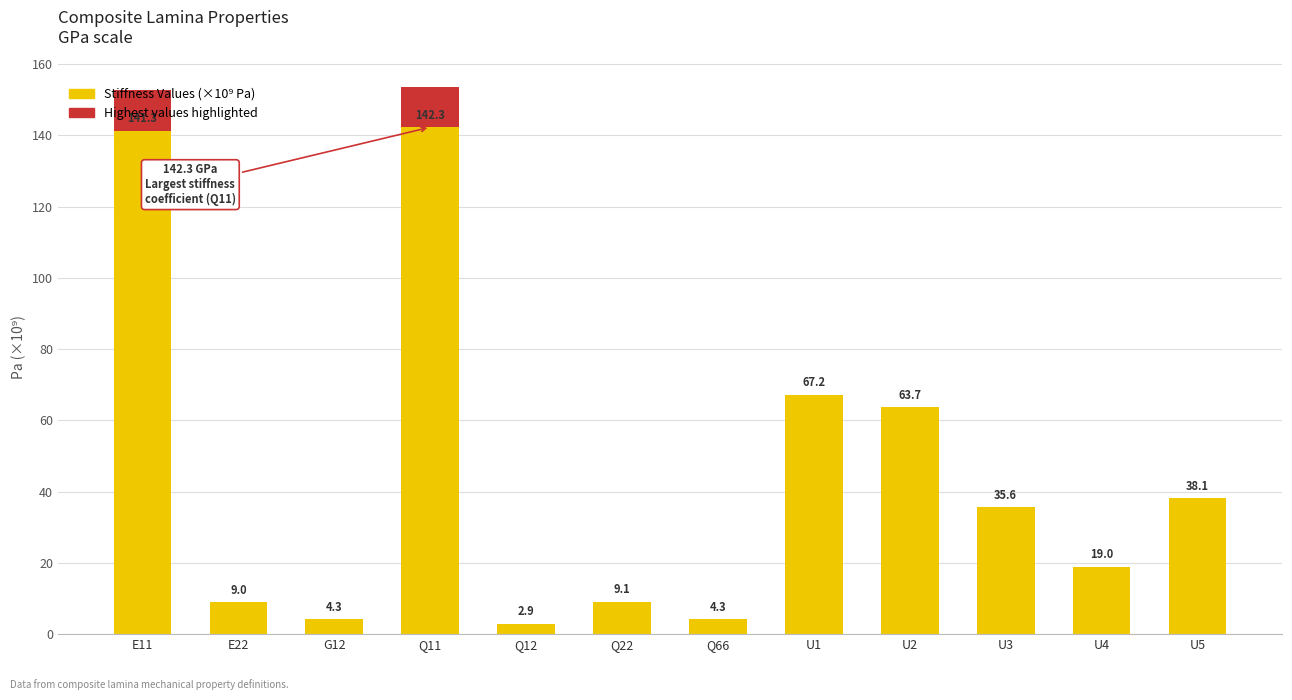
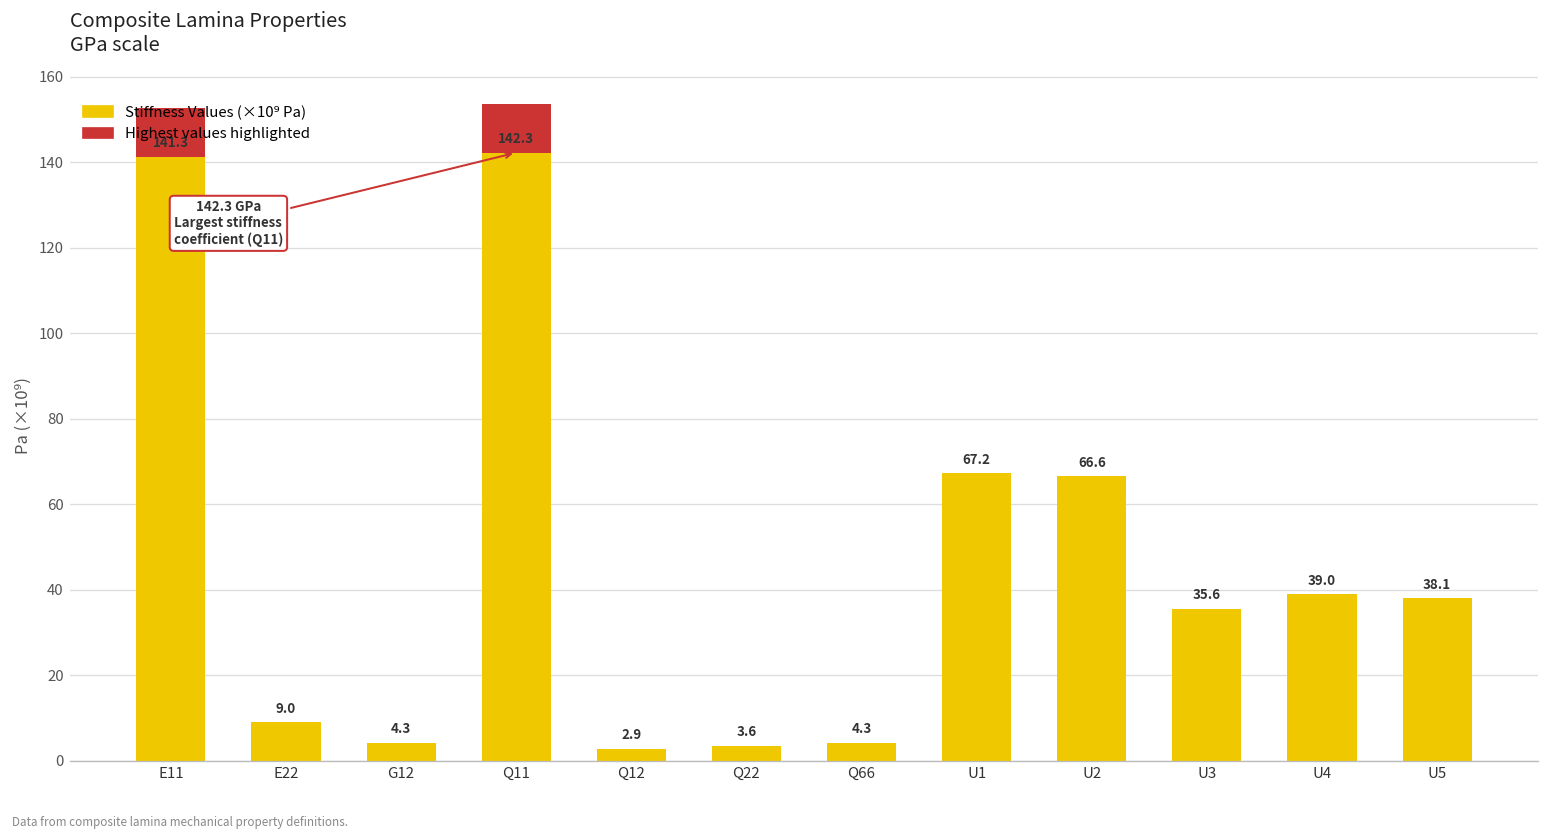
  {
    "Stiffness Values (×10⁹ Pa)": {
      "E11": 141.3,
      "E22": 9.0,
      "G12": 4.3,
      "Q11": 142.3,
      "Q12": 2.9,
-     "Q22": 9.1,
+     "Q22": 3.6,
      "Q66": 4.3,
      "U1": 67.2,
-     "U2": 63.7,
+     "U2": 66.6,
      "U3": 35.6,
-     "U4": 19.0,
+     "U4": 39.0,
      "U5": 38.1
    }
  }
